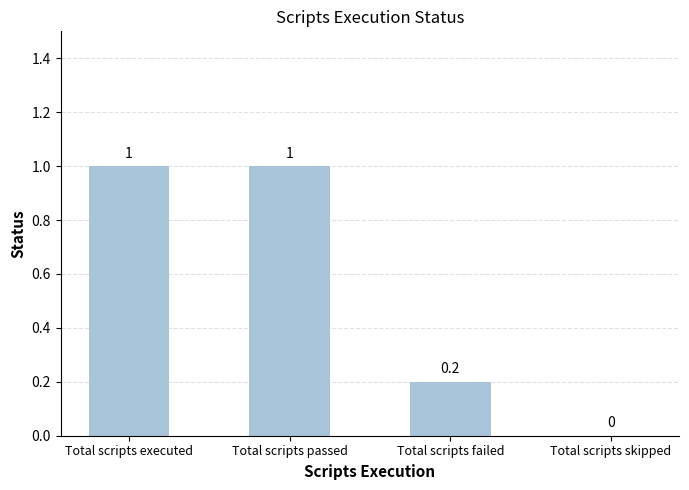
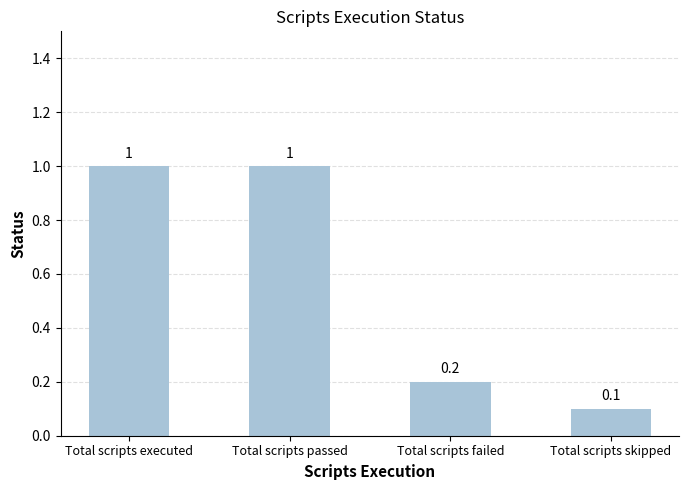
  {
    "Total scripts executed": 1,
    "Total scripts passed": 1,
    "Total scripts failed": 0.2,
-   "Total scripts skipped": 0
+   "Total scripts skipped": 0.1
  }
